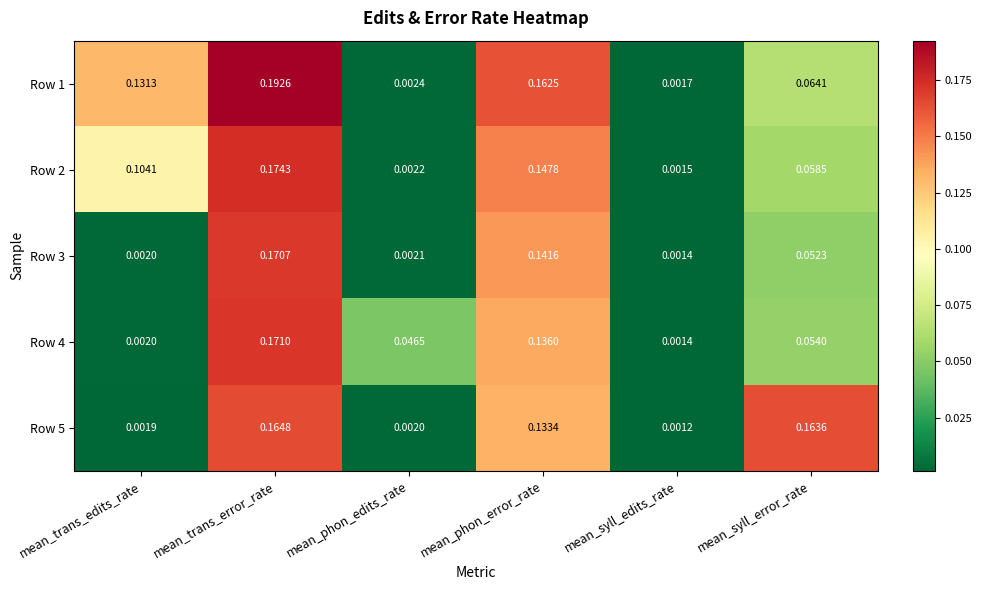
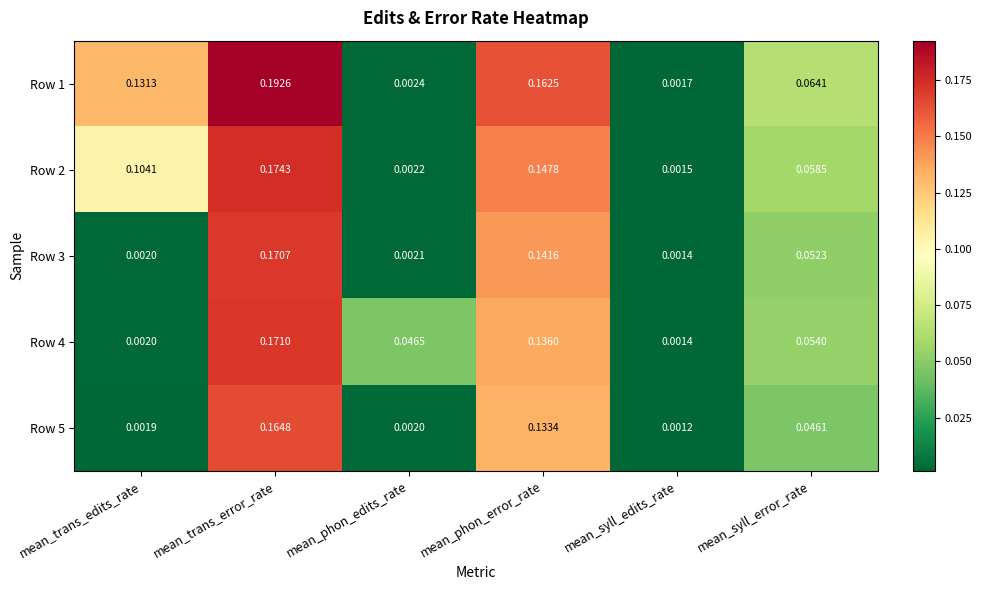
  {
    "Row 1": {
      "mean_trans_edits_rate": 0.1313,
      "mean_trans_error_rate": 0.1926,
      "mean_phon_edits_rate": 0.0024,
      "mean_phon_error_rate": 0.1625,
      "mean_syll_edits_rate": 0.0017,
      "mean_syll_error_rate": 0.0641
    },
    "Row 2": {
      "mean_trans_edits_rate": 0.1041,
      "mean_trans_error_rate": 0.1743,
      "mean_phon_edits_rate": 0.0022,
      "mean_phon_error_rate": 0.1478,
      "mean_syll_edits_rate": 0.0015,
      "mean_syll_error_rate": 0.0585
    },
    "Row 3": {
      "mean_trans_edits_rate": 0.0020,
      "mean_trans_error_rate": 0.1707,
      "mean_phon_edits_rate": 0.0021,
      "mean_phon_error_rate": 0.1416,
      "mean_syll_edits_rate": 0.0014,
      "mean_syll_error_rate": 0.0523
    },
    "Row 4": {
      "mean_trans_edits_rate": 0.0020,
      "mean_trans_error_rate": 0.1710,
      "mean_phon_edits_rate": 0.0465,
      "mean_phon_error_rate": 0.1360,
      "mean_syll_edits_rate": 0.0014,
      "mean_syll_error_rate": 0.0540
    },
    "Row 5": {
      "mean_trans_edits_rate": 0.0019,
      "mean_trans_error_rate": 0.1648,
      "mean_phon_edits_rate": 0.0020,
      "mean_phon_error_rate": 0.1334,
      "mean_syll_edits_rate": 0.0012,
-     "mean_syll_error_rate": 0.1636
+     "mean_syll_error_rate": 0.0461
    }
  }
